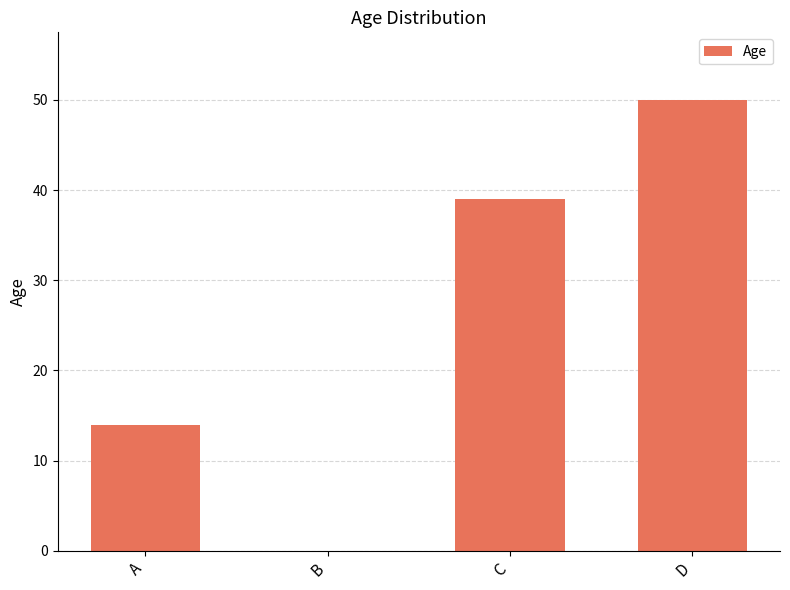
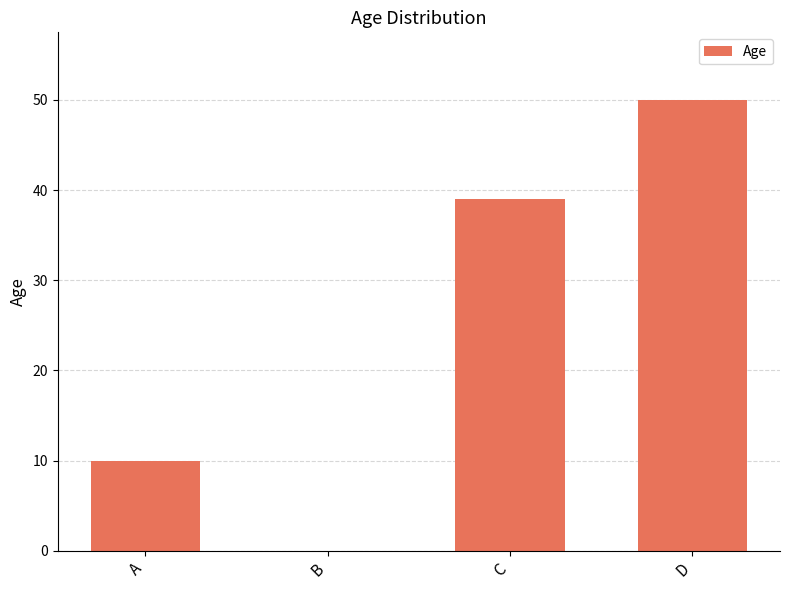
  {
-   "A": 14,
+   "A": 10,
    "B": 0,
    "C": 39,
    "D": 50
  }
